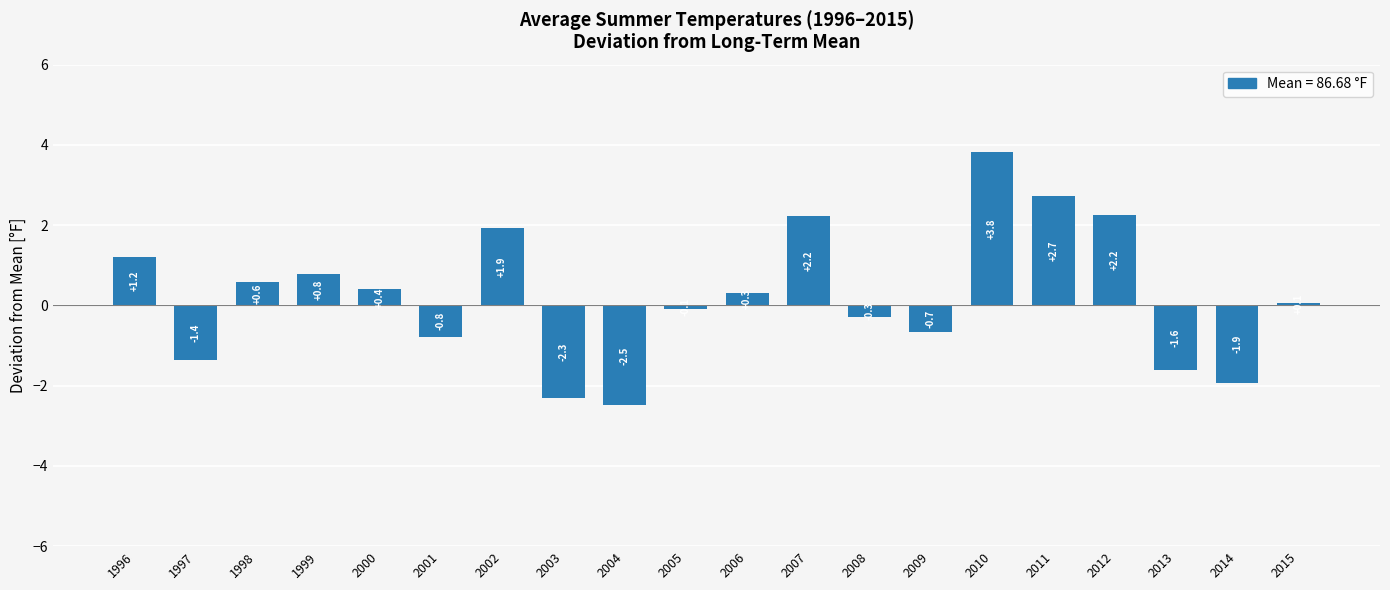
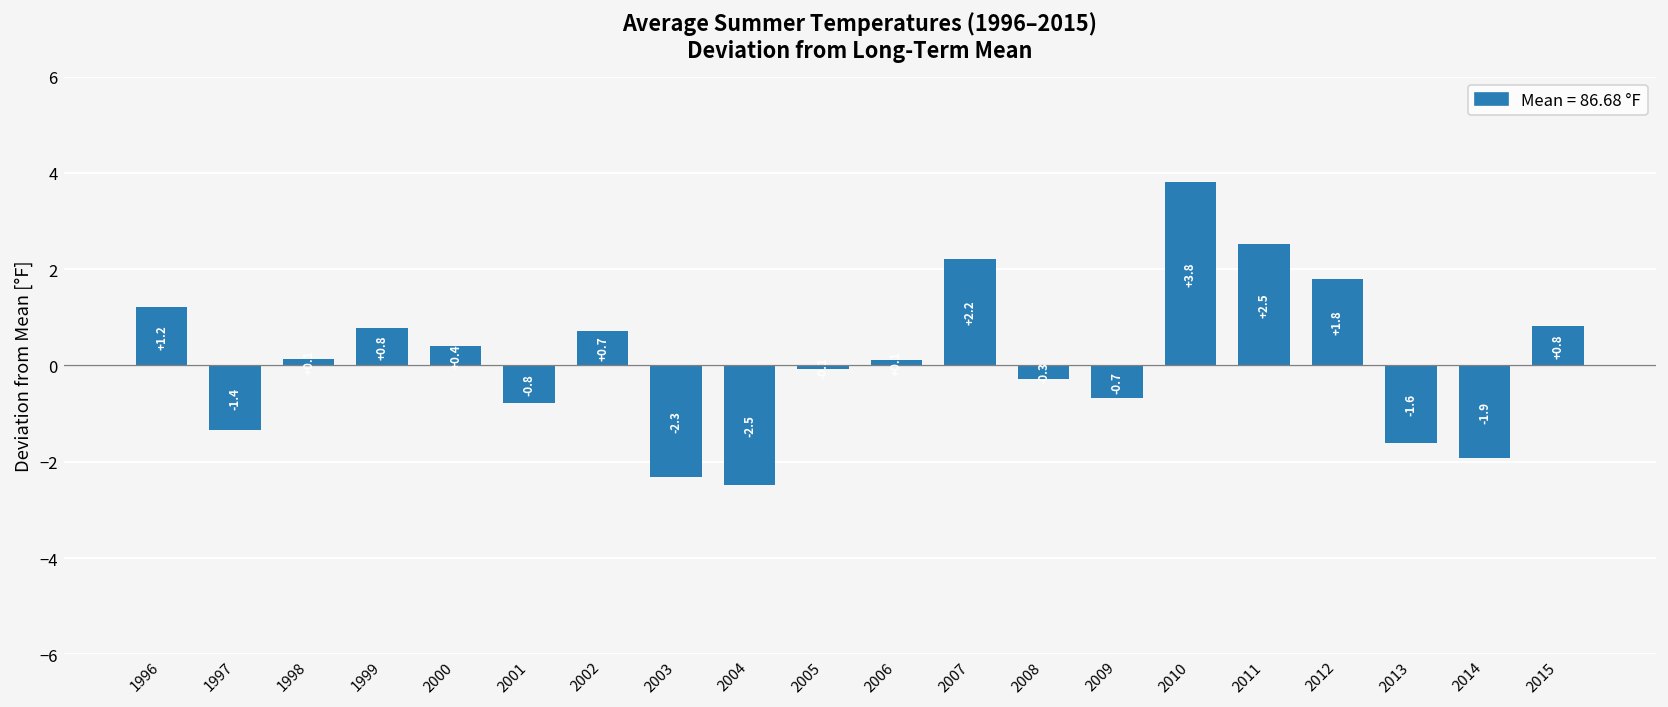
  {
    "1996": "+1.2",
    "1997": "-1.4",
-   "1998": "0.6",
+   "1998": "0.1",
    "1999": "+0.8",
    "2000": "+0.4",
    "2001": "-0.8",
-   "2002": "+1.9",
+   "2002": "+0.7",
    "2003": "-2.3",
    "2004": "-2.5",
-   "2006": "0.3",
+   "2006": "0.1",
    "2007": "+2.2",
    "2008": "-0.3",
    "2009": "-0.7",
    "2010": "+3.8",
-   "2011": "+2.7",
-   "2012": "+2.2",
+   "2011": "+2.5",
+   "2012": "+1.8",
    "2013": "-1.6",
    "2014": "-1.9",
-   "2015": "0.1"
+   "2015": "0.8"
  }
